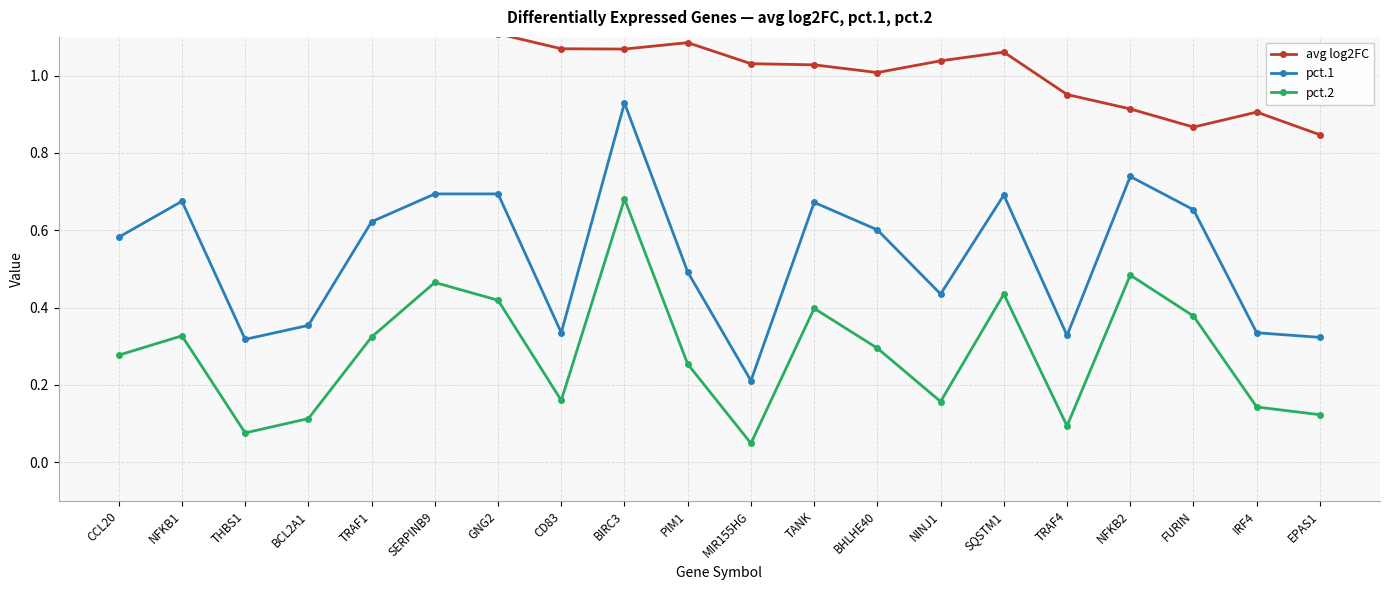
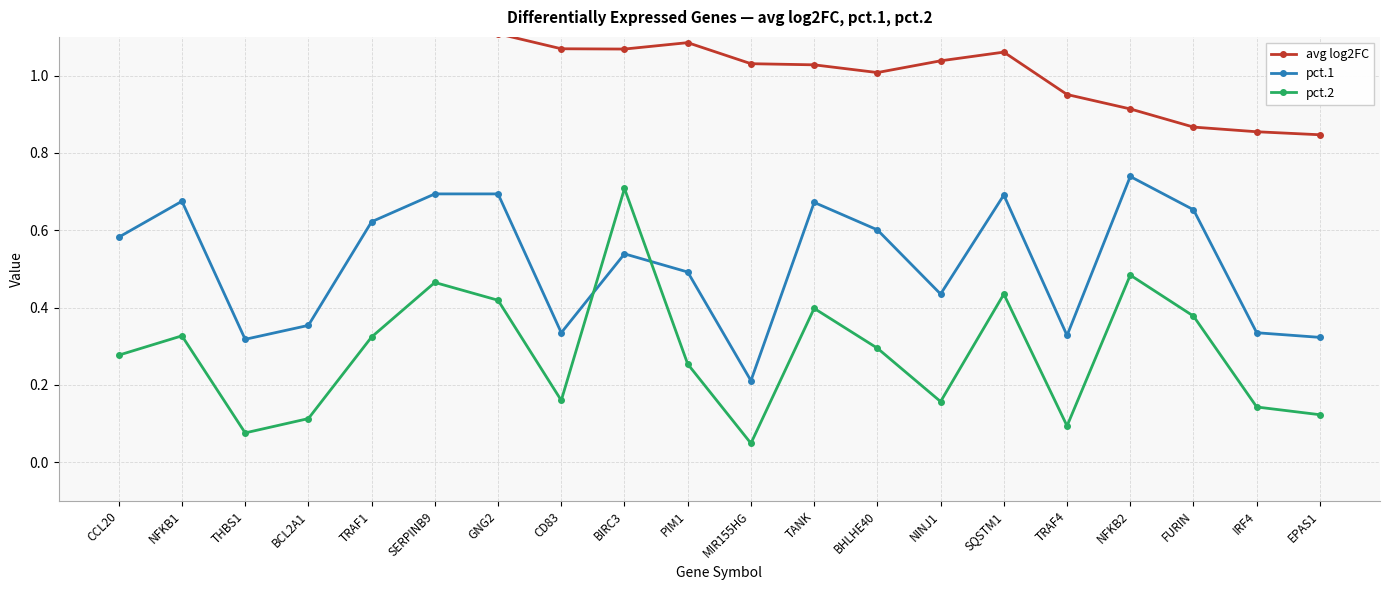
  {
    "avg log2FC": {
      "CD83": 1.07,
      "BIRC3": 1.07,
      "PIM1": 1.09,
      "MIR155HG": 1.03,
      "TANK": 1.03,
      "BHLHE40": 1.01,
      "NINJ1": 1.04,
      "SQSTM1": 1.06,
      "TRAF4": 0.95,
      "NFKB2": 0.91,
      "FURIN": 0.87,
-     "IRF4": 0.91,
+     "IRF4": 0.85,
      "EPAS1": 0.85
    },
    "pct.1": {
      "CCL20": 0.58,
      "NFKB1": 0.68,
      "THBS1": 0.32,
      "BCL2A1": 0.35,
      "TRAF1": 0.62,
      "SERPINB9": 0.69,
      "GNG2": 0.69,
      "CD83": 0.34,
-     "BIRC3": 0.93,
+     "BIRC3": 0.54,
      "PIM1": 0.49,
      "MIR155HG": 0.21,
      "TANK": 0.67,
      "BHLHE40": 0.60,
      "NINJ1": 0.44,
      "SQSTM1": 0.69,
      "TRAF4": 0.33,
      "NFKB2": 0.74,
      "FURIN": 0.65,
      "IRF4": 0.34,
      "EPAS1": 0.32
    },
    "pct.2": {
      "CCL20": 0.28,
      "NFKB1": 0.33,
      "THBS1": 0.08,
      "BCL2A1": 0.11,
      "TRAF1": 0.32,
      "SERPINB9": 0.47,
      "GNG2": 0.42,
      "CD83": 0.16,
-     "BIRC3": 0.68,
+     "BIRC3": 0.71,
      "PIM1": 0.25,
      "MIR155HG": 0.05,
      "TANK": 0.40,
      "BHLHE40": 0.30,
      "NINJ1": 0.16,
      "SQSTM1": 0.44,
      "TRAF4": 0.09,
      "NFKB2": 0.48,
      "FURIN": 0.38,
      "IRF4": 0.14,
      "EPAS1": 0.12
    }
  }
